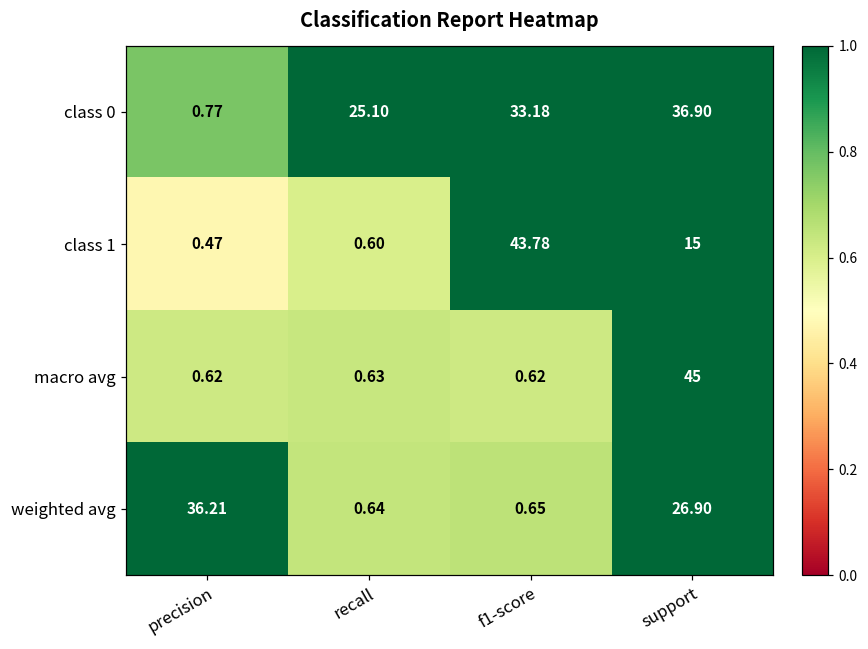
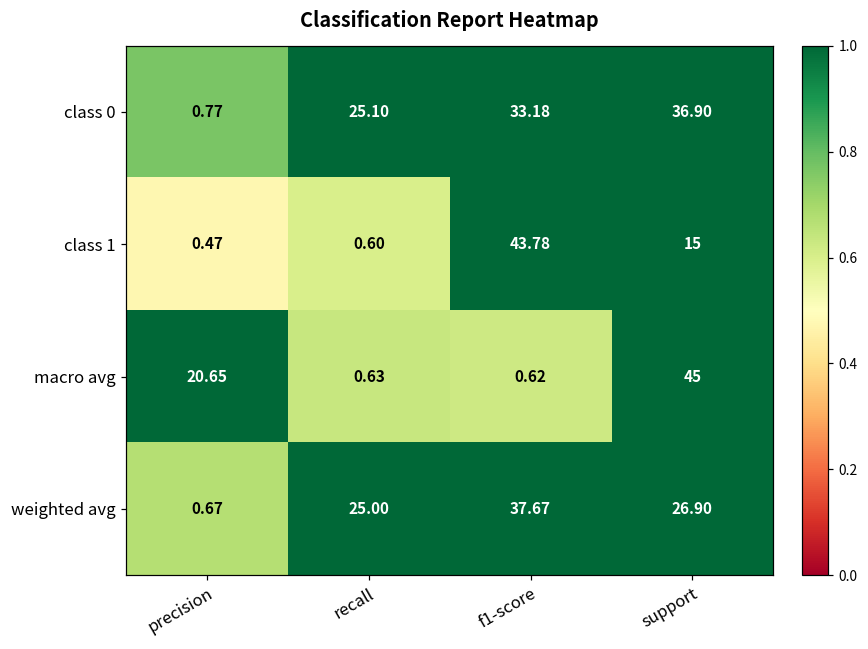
  {
    "class 0": {
      "precision": 0.77,
      "recall": 25.10,
      "f1-score": 33.18,
      "support": 36.90
    },
    "class 1": {
      "precision": 0.47,
      "recall": 0.60,
      "f1-score": 43.78,
      "support": 15
    },
    "macro avg": {
-     "precision": 0.62,
+     "precision": 20.65,
      "recall": 0.63,
      "f1-score": 0.62,
      "support": 45
    },
    "weighted avg": {
-     "precision": 36.21,
-     "recall": 0.64,
-     "f1-score": 0.65,
+     "precision": 0.67,
+     "recall": 25.00,
+     "f1-score": 37.67,
      "support": 26.90
    }
  }
